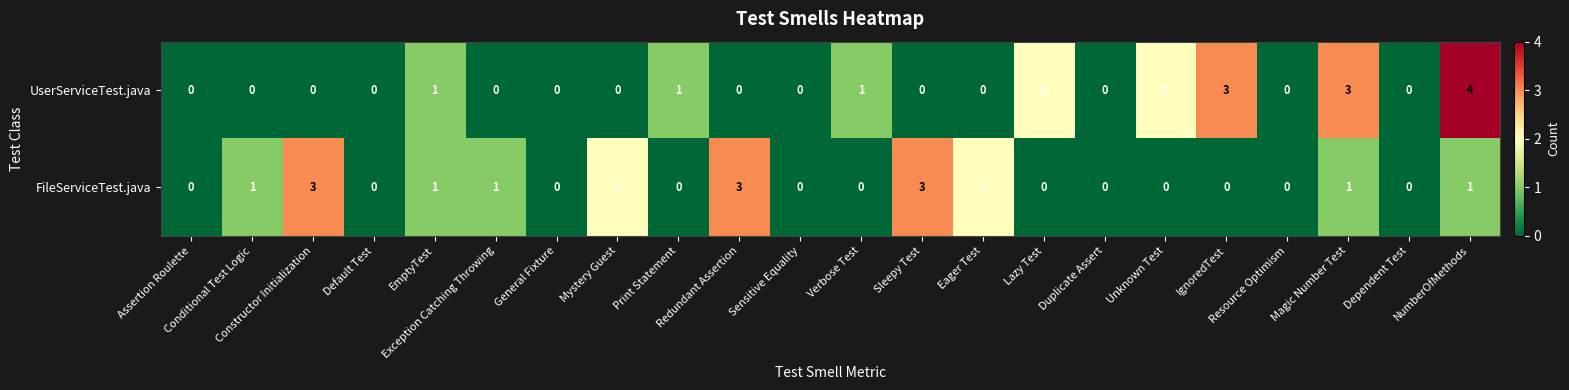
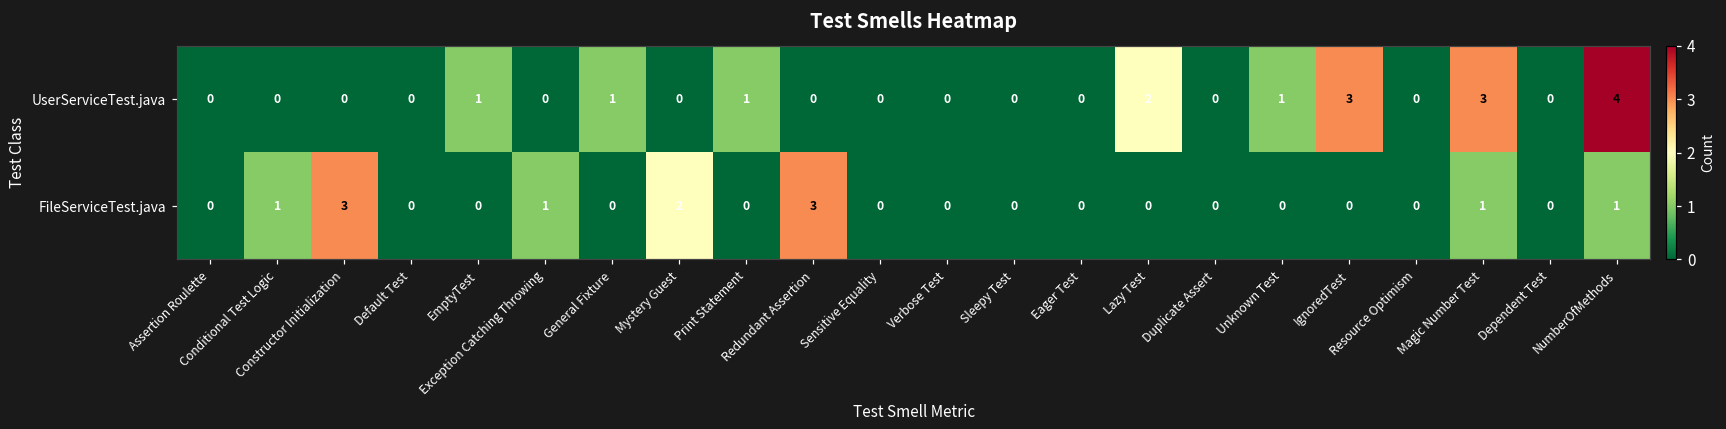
  {
    "UserServiceTest.java": {
      "Assertion Roulette": 0,
      "Conditional Test Logic": 0,
      "Constructor Initialization": 0,
      "Default Test": 0,
      "EmptyTest": 1,
      "Exception Catching Throwing": 0,
-     "General Fixture": 0,
+     "General Fixture": 1,
      "Mystery Guest": 0,
      "Print Statement": 1,
      "Redundant Assertion": 0,
      "Sensitive Equality": 0,
-     "Verbose Test": 1,
+     "Verbose Test": 0,
      "Sleepy Test": 0,
      "Eager Test": 0,
      "Lazy Test": 2,
      "Duplicate Assert": 0,
-     "Unknown Test": 2,
+     "Unknown Test": 1,
      "IgnoredTest": 3,
      "Resource Optimism": 0,
      "Magic Number Test": 3,
      "Dependent Test": 0,
      "NumberOfMethods": 4
    },
    "FileServiceTest.java": {
      "Assertion Roulette": 0,
      "Conditional Test Logic": 1,
      "Constructor Initialization": 3,
      "Default Test": 0,
-     "EmptyTest": 1,
+     "EmptyTest": 0,
      "Exception Catching Throwing": 1,
      "General Fixture": 0,
      "Mystery Guest": 2,
      "Print Statement": 0,
      "Redundant Assertion": 3,
      "Sensitive Equality": 0,
      "Verbose Test": 0,
-     "Sleepy Test": 3,
-     "Eager Test": 2,
+     "Sleepy Test": 0,
+     "Eager Test": 0,
      "Lazy Test": 0,
      "Duplicate Assert": 0,
      "Unknown Test": 0,
      "IgnoredTest": 0,
      "Resource Optimism": 0,
      "Magic Number Test": 1,
      "Dependent Test": 0,
      "NumberOfMethods": 1
    }
  }
